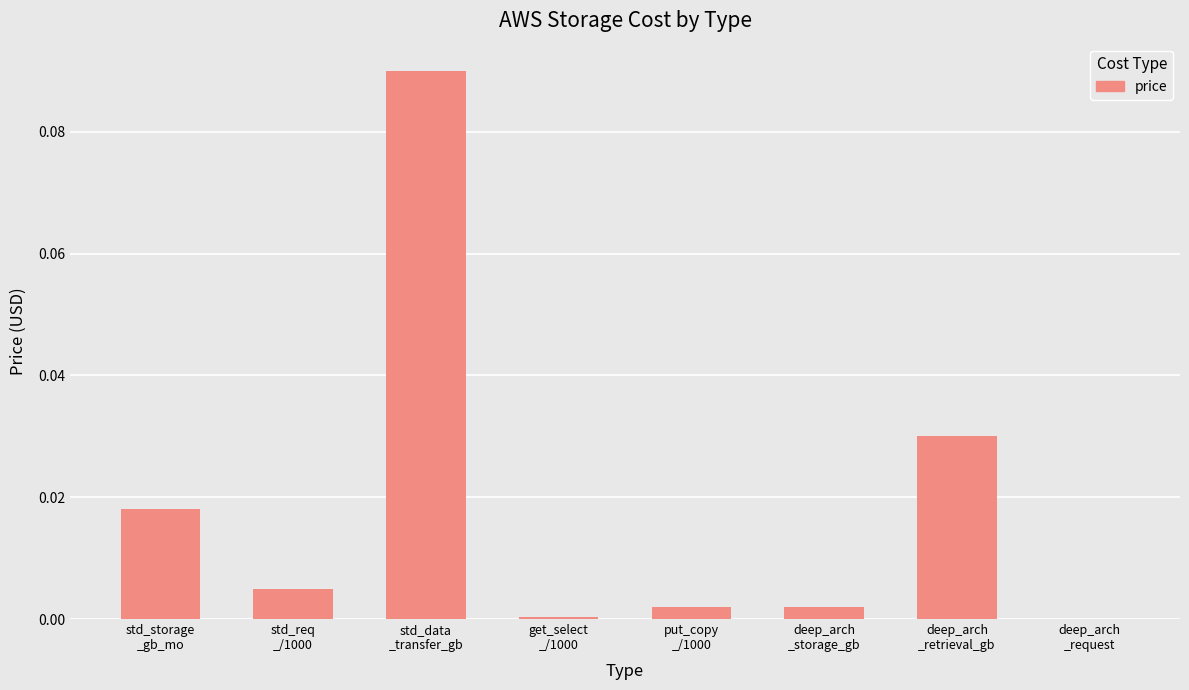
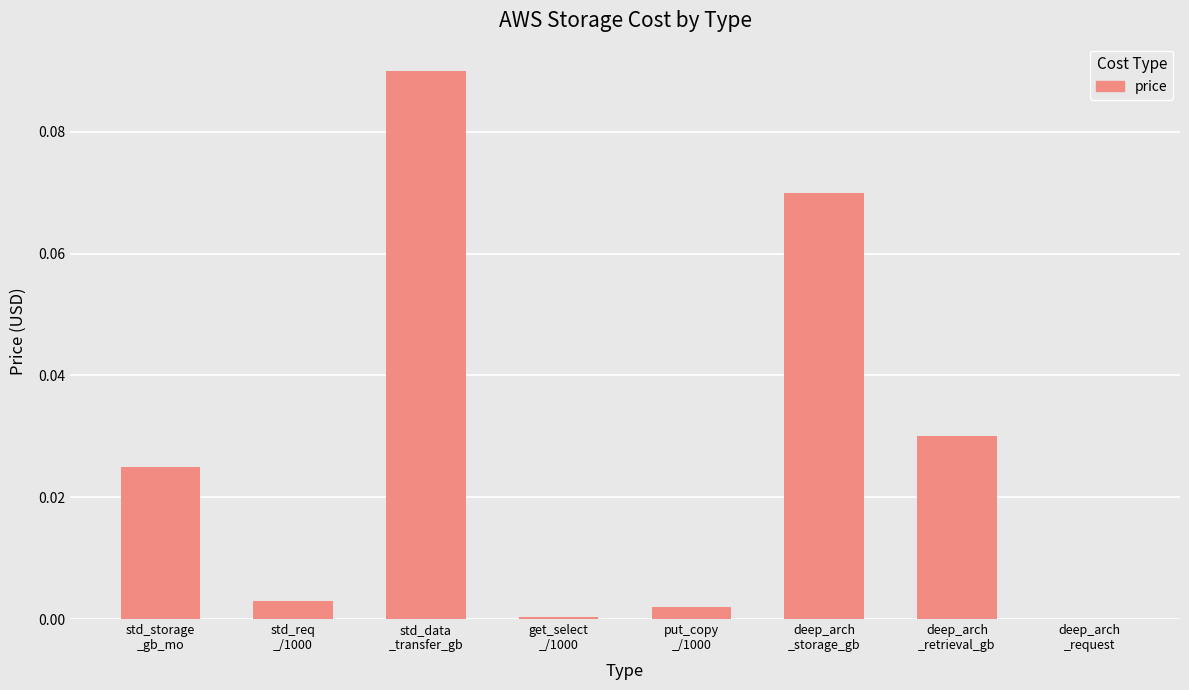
  {
-   "std_storage _gb_mo": 0.018,
-   "std_req _/1000": 0.005,
+   "std_storage _gb_mo": 0.025,
+   "std_req _/1000": 0.003,
    "std_data _transfer_gb": 0.090,
    "put_copy _/1000": 0.002,
-   "deep_arch _storage_gb": 0.002,
+   "deep_arch _storage_gb": 0.070,
    "deep_arch _retrieval_gb": 0.030
  }
